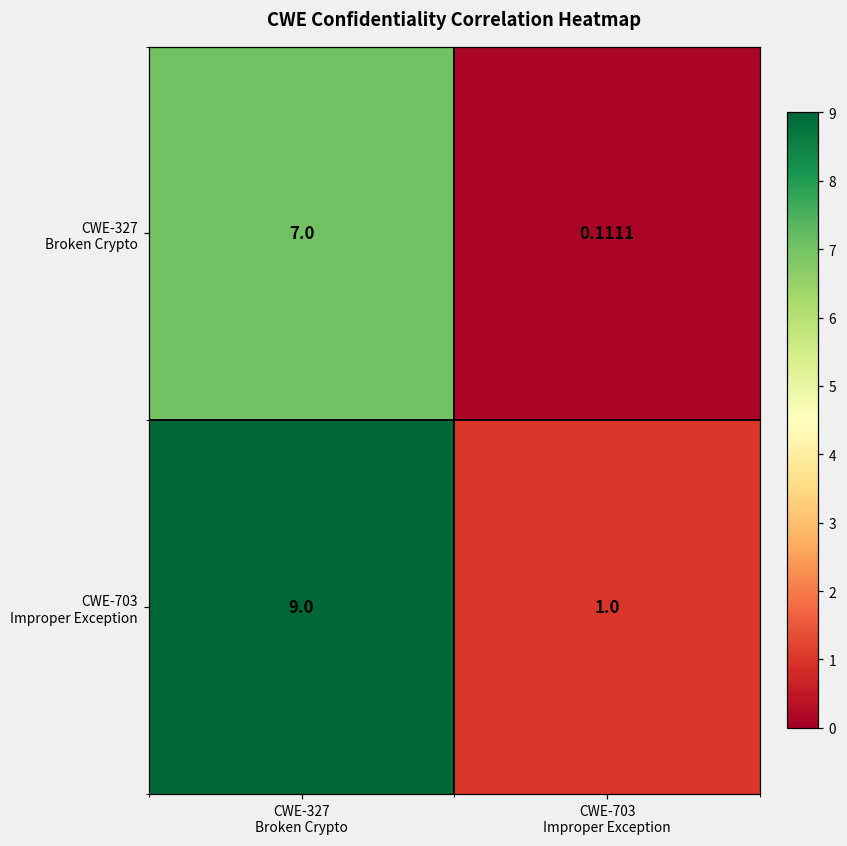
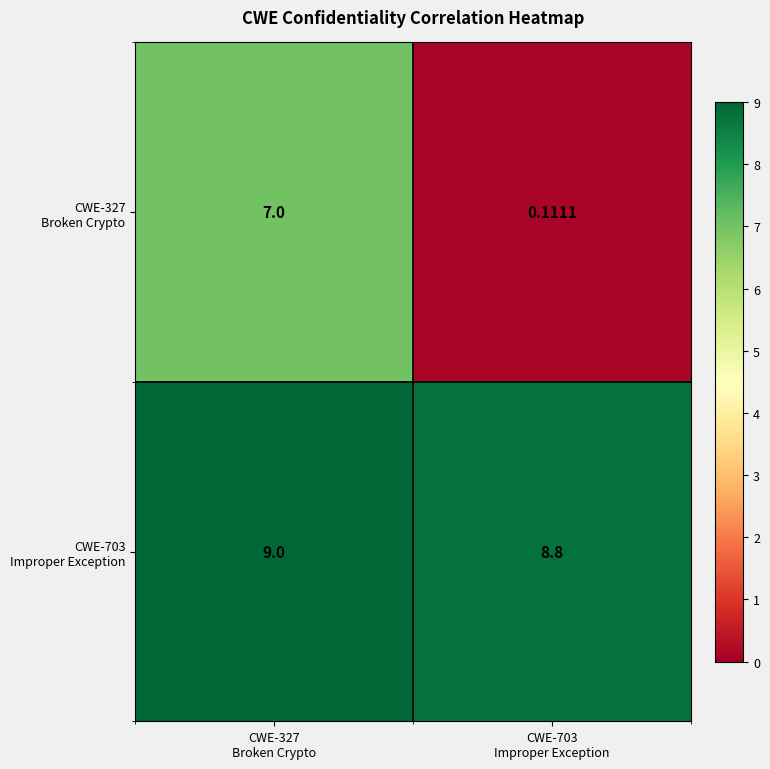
  {
    "CWE-327 Broken Crypto": {
      "CWE-327 Broken Crypto": 7.0,
      "CWE-703 Improper Exception": 0.1111
    },
    "CWE-703 Improper Exception": {
      "CWE-327 Broken Crypto": 9.0,
-     "CWE-703 Improper Exception": 1.0
+     "CWE-703 Improper Exception": 8.8
    }
  }
